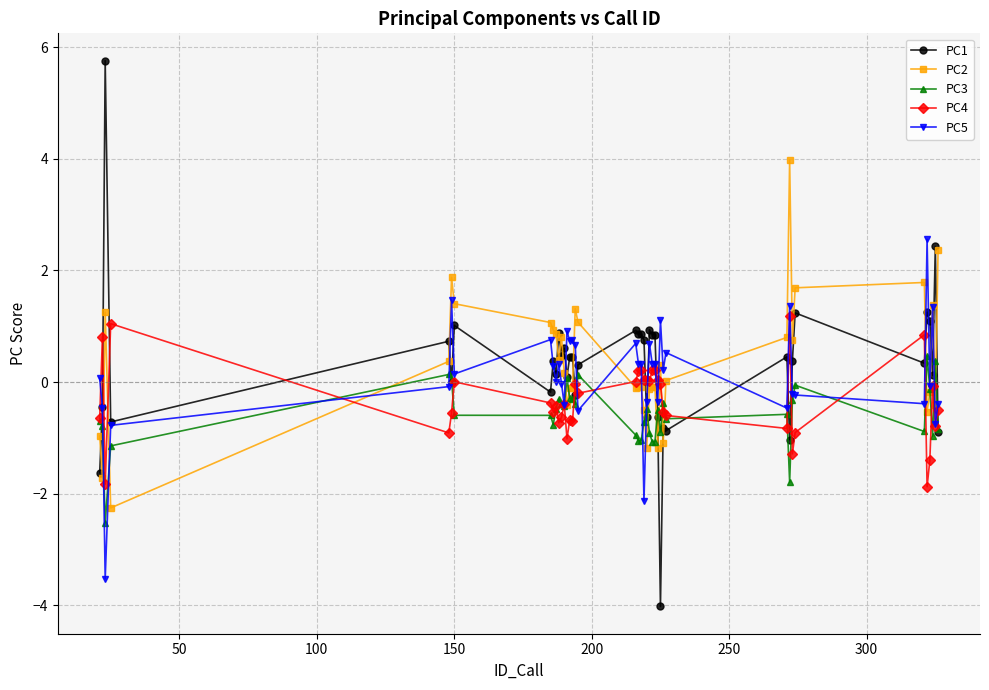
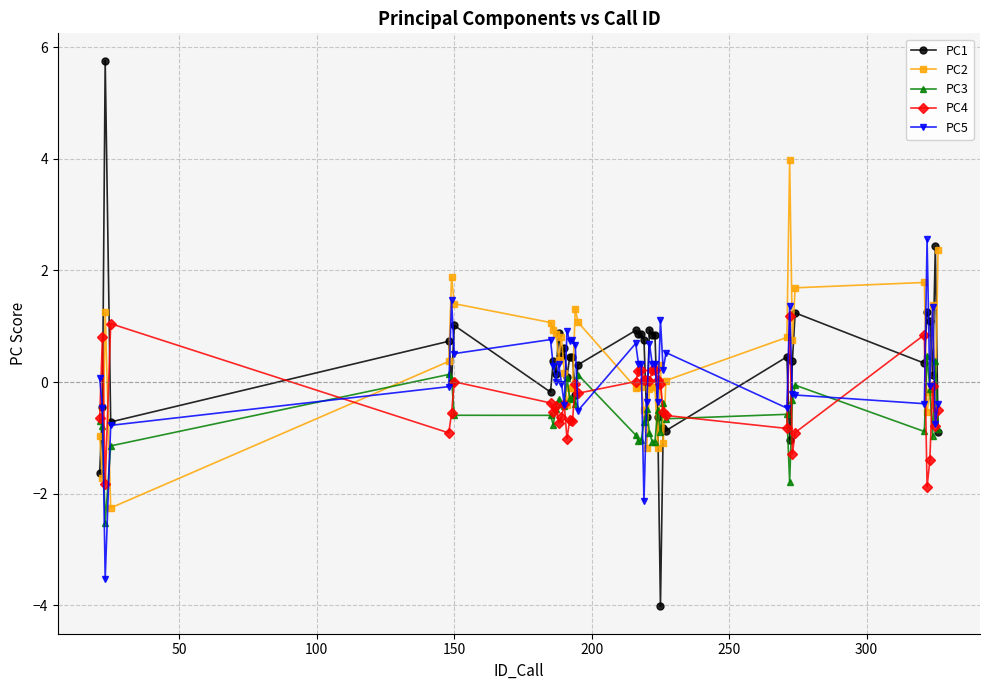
  {
    "PC1": {
      "150": 1.0
    },
    "PC2": {
      "150": 1.4
    },
    "PC3": {
      "150": -0.6
    },
    "PC4": {
      "150": 0.0
    },
    "PC5": {
-     "150": 0.1
+     "150": 0.5
    }
  }
